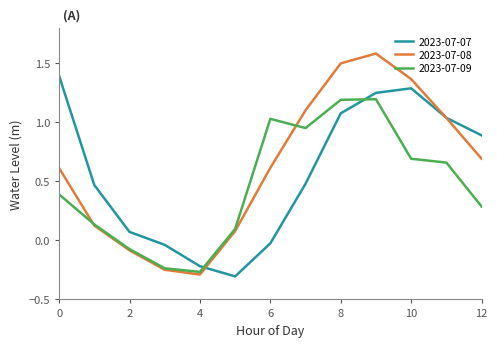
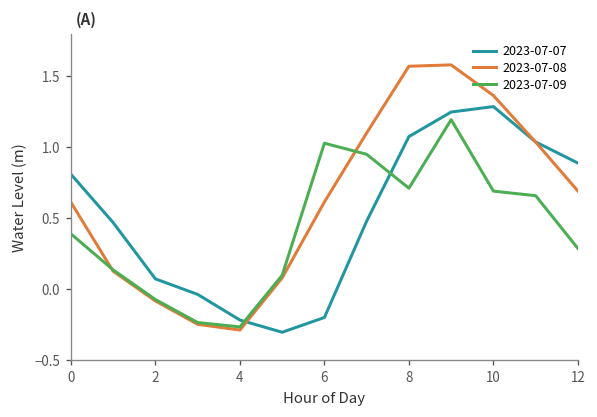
  {
    "2023-07-07": {
-     "0": 1.39,
+     "0": 0.81,
      "2": 0.07,
      "4": -0.22,
-     "6": -0.03,
+     "6": -0.20,
      "8": 1.07,
      "10": 1.29,
      "12": 0.89
    },
    "2023-07-08": {
      "0": 0.61,
      "4": -0.29,
      "6": 0.61,
-     "8": 1.50,
+     "8": 1.57,
      "10": 1.36,
      "12": 0.69
    },
    "2023-07-09": {
      "0": 0.39,
      "4": -0.27,
      "6": 1.03,
-     "8": 1.19,
+     "8": 0.71,
      "10": 0.69,
      "12": 0.29
    }
  }
